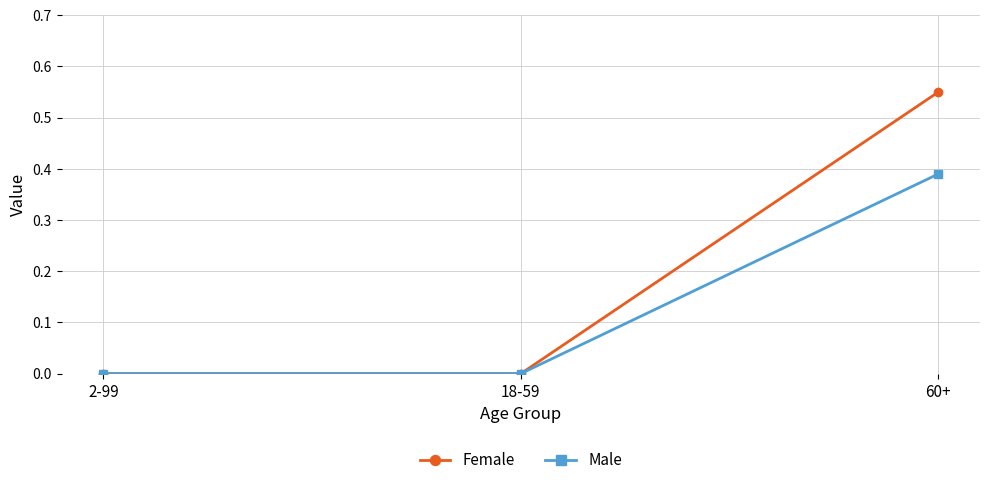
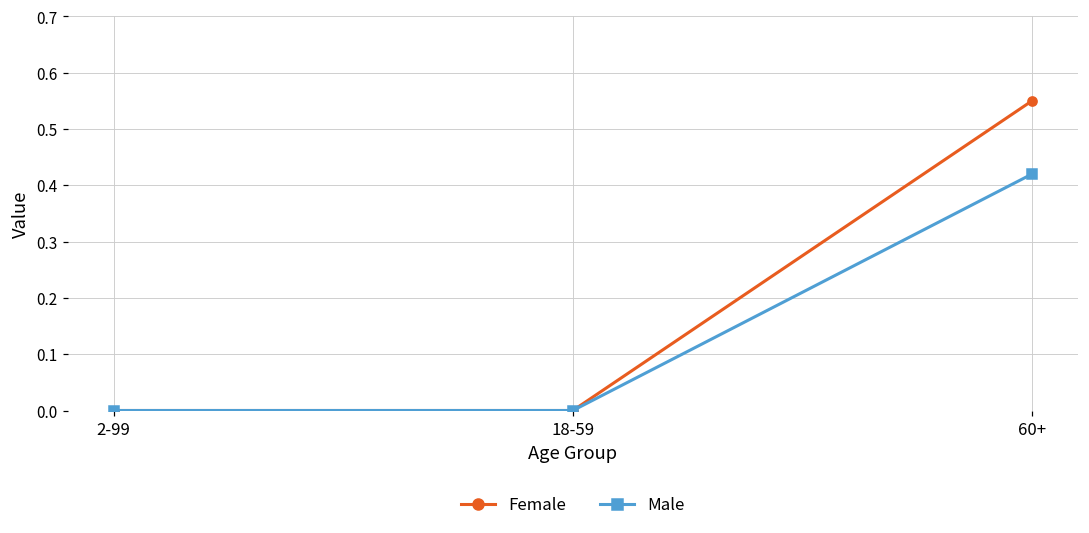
  {
    "Female": {
      "60+": 0.55
    },
    "Male": {
-     "60+": 0.39
+     "60+": 0.42
    }
  }
